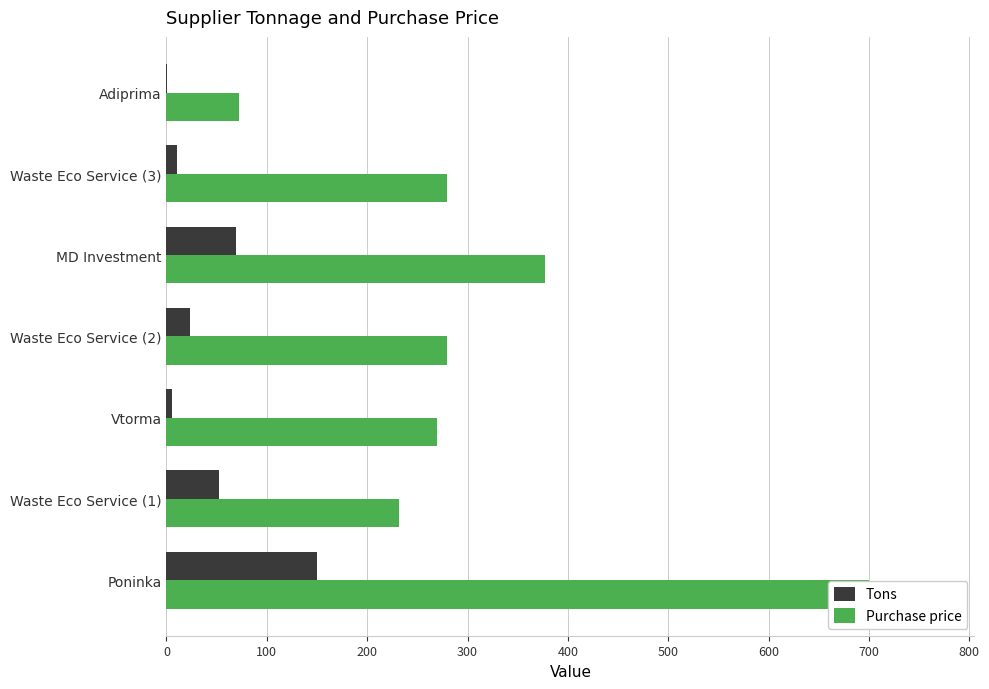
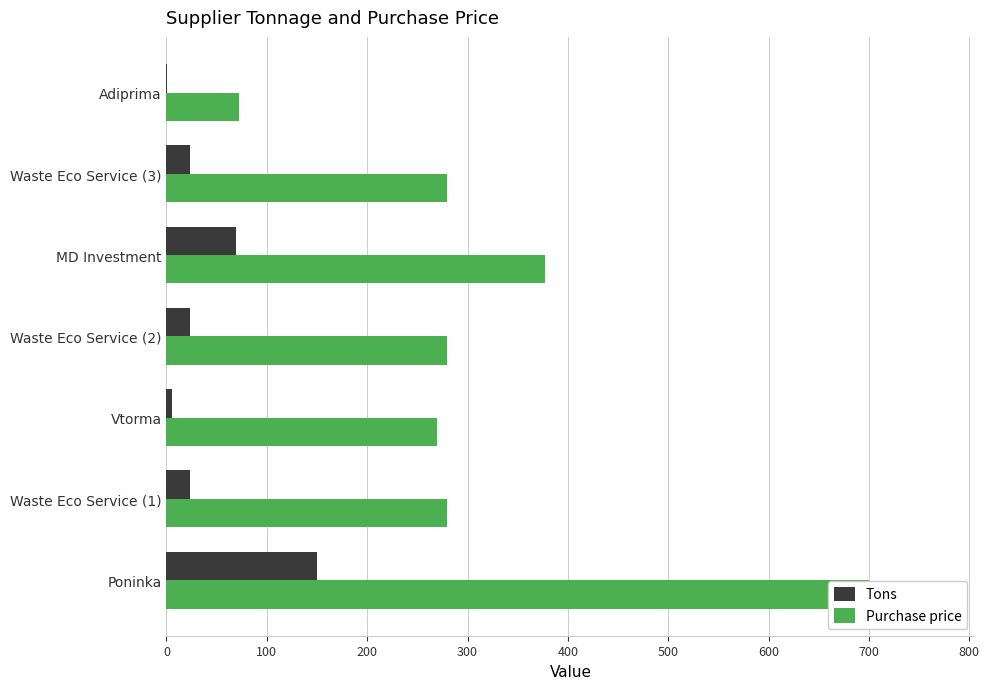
  {
    "Tons": {
-     "Waste Eco Service (3)": 10,
+     "Waste Eco Service (3)": 23,
      "MD Investment": 69,
      "Waste Eco Service (2)": 23,
      "Vtorma": 5,
-     "Waste Eco Service (1)": 52,
+     "Waste Eco Service (1)": 23,
      "Poninka": 150
    },
    "Purchase price": {
      "Adiprima": 72,
      "Waste Eco Service (3)": 280,
      "MD Investment": 377,
      "Waste Eco Service (2)": 280,
      "Vtorma": 270,
-     "Waste Eco Service (1)": 232
+     "Waste Eco Service (1)": 280
    }
  }
